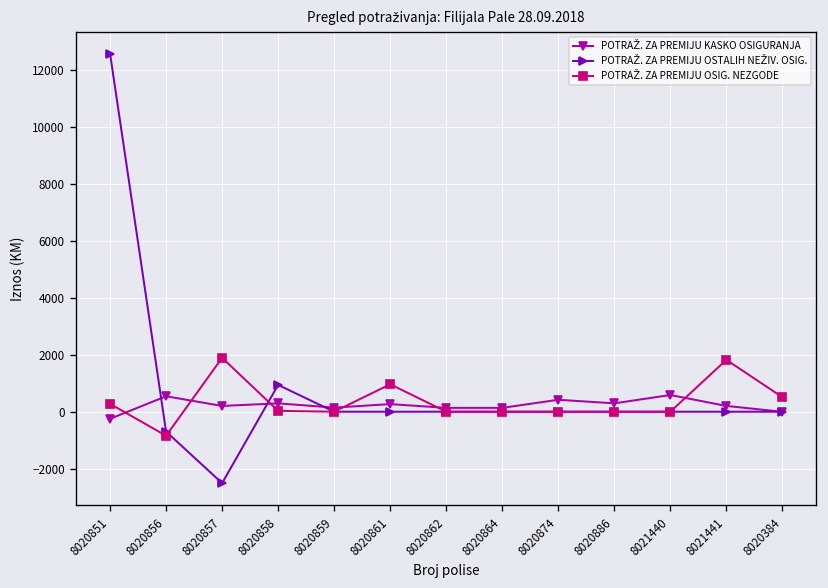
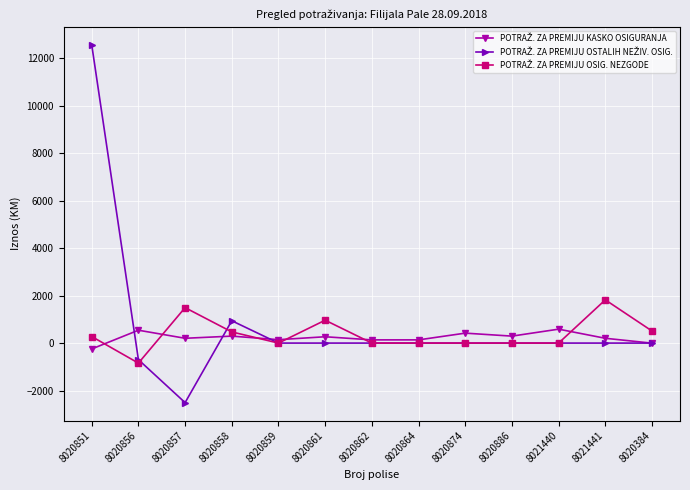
  {
    "POTRAŽ. ZA PREMIJU OSIG. NEZGODE": {
      "8020851": 300,
      "8020856": -800,
-     "8020857": 1900,
-     "8020858": 0,
+     "8020857": 1500,
+     "8020858": 500,
      "8020861": 1000,
      "8021441": 1800,
      "8020384": 500
    }
  }
